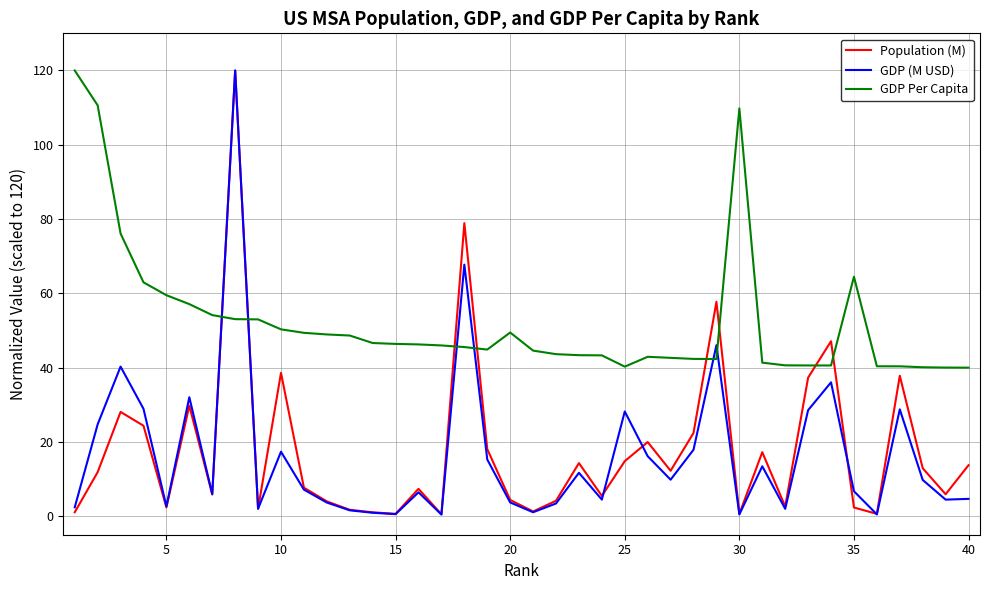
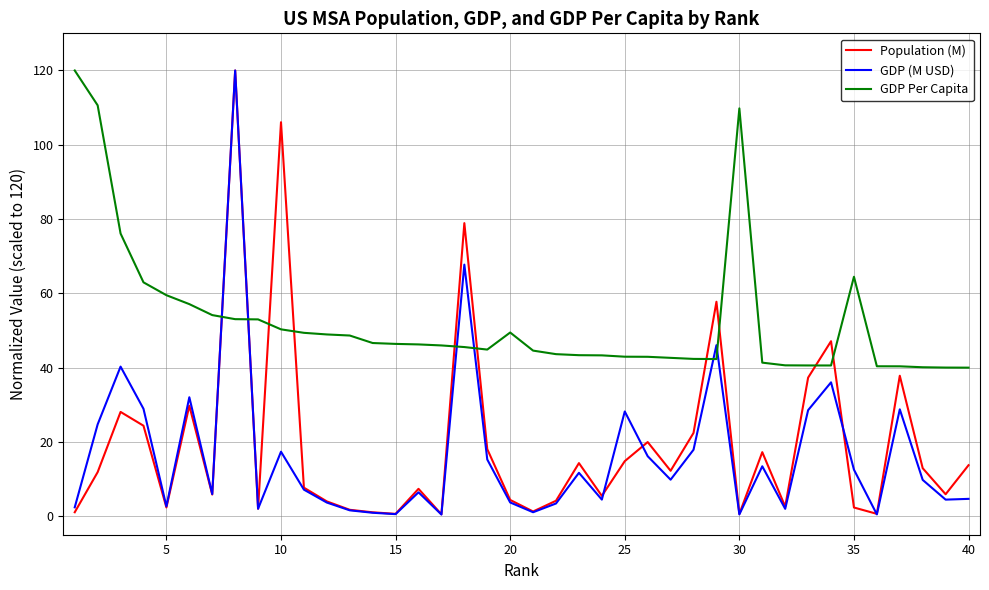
  {
    "Population (M)": {
-     "10": 39,
+     "10": 106,
      "20": 4,
      "25": 15,
      "35": 2,
      "40": 14
    },
    "GDP (M USD)": {
      "10": 17,
      "20": 4,
      "25": 28,
-     "35": 7,
+     "35": 13,
      "40": 5
    },
    "GDP Per Capita": {
      "5": 59,
      "10": 50,
      "15": 46,
      "20": 49,
-     "25": 40,
+     "25": 43,
      "30": 110,
      "35": 64,
      "40": 40
    }
  }
